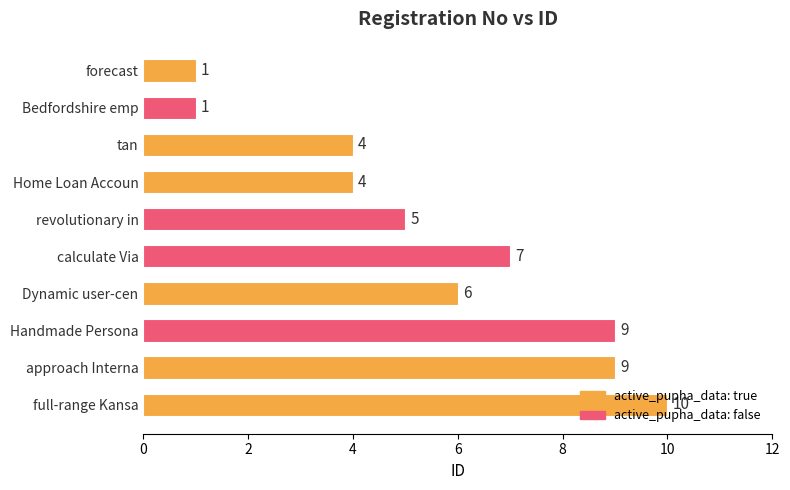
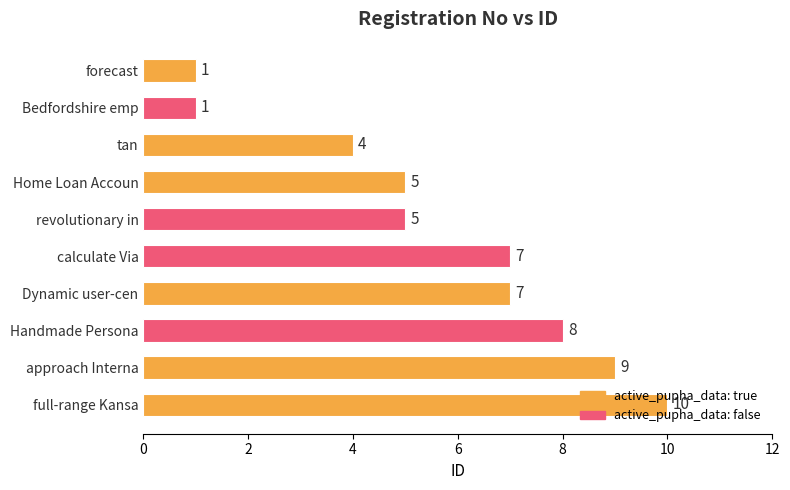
  {
    "forecast": 1,
    "Bedfordshire emp": 1,
    "tan": 4,
-   "Home Loan Accoun": 4,
+   "Home Loan Accoun": 5,
    "revolutionary in": 5,
    "calculate Via": 7,
-   "Dynamic user-cen": 6,
-   "Handmade Persona": 9,
+   "Dynamic user-cen": 7,
+   "Handmade Persona": 8,
    "approach Interna": 9,
    "full-range Kansa": 10
  }
